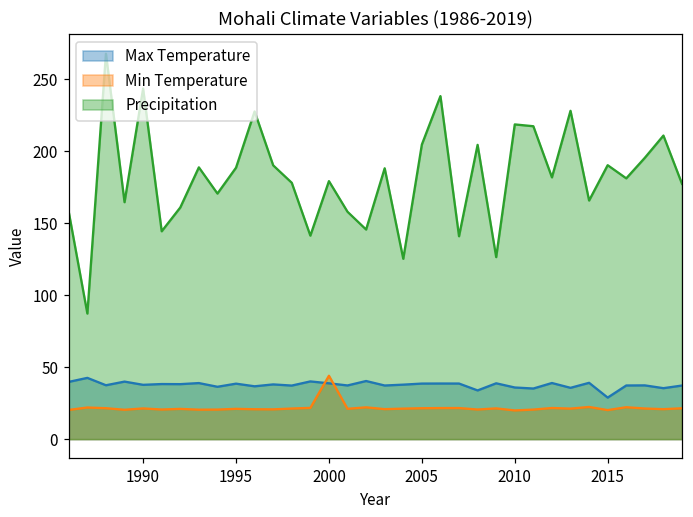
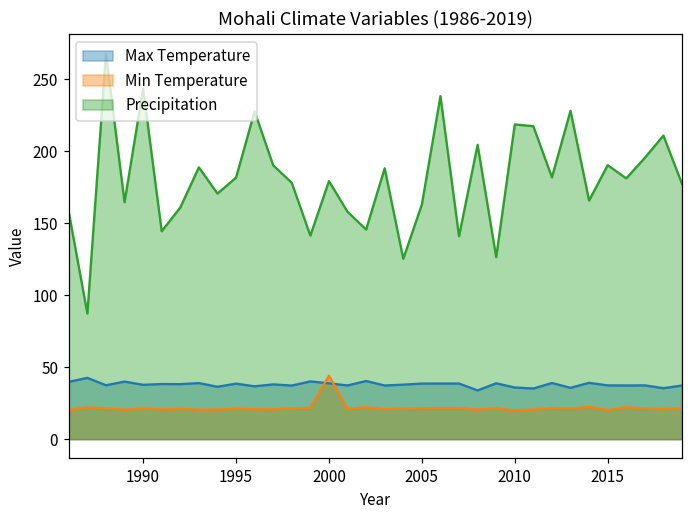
  {
    "Max Temperature": {
      "1990": 38,
      "1995": 39,
      "2000": 39,
      "2005": 39,
      "2010": 36,
-     "2015": 29
+     "2015": 37
    },
    "Min Temperature": {
      "1990": 21,
      "1995": 21,
      "2000": 44,
      "2005": 21,
      "2010": 20,
      "2015": 20
    },
    "Precipitation": {
-     "1995": 189,
+     "1995": 182,
      "2000": 179,
-     "2005": 205,
+     "2005": 163,
      "2010": 219,
      "2015": 190
    }
  }
